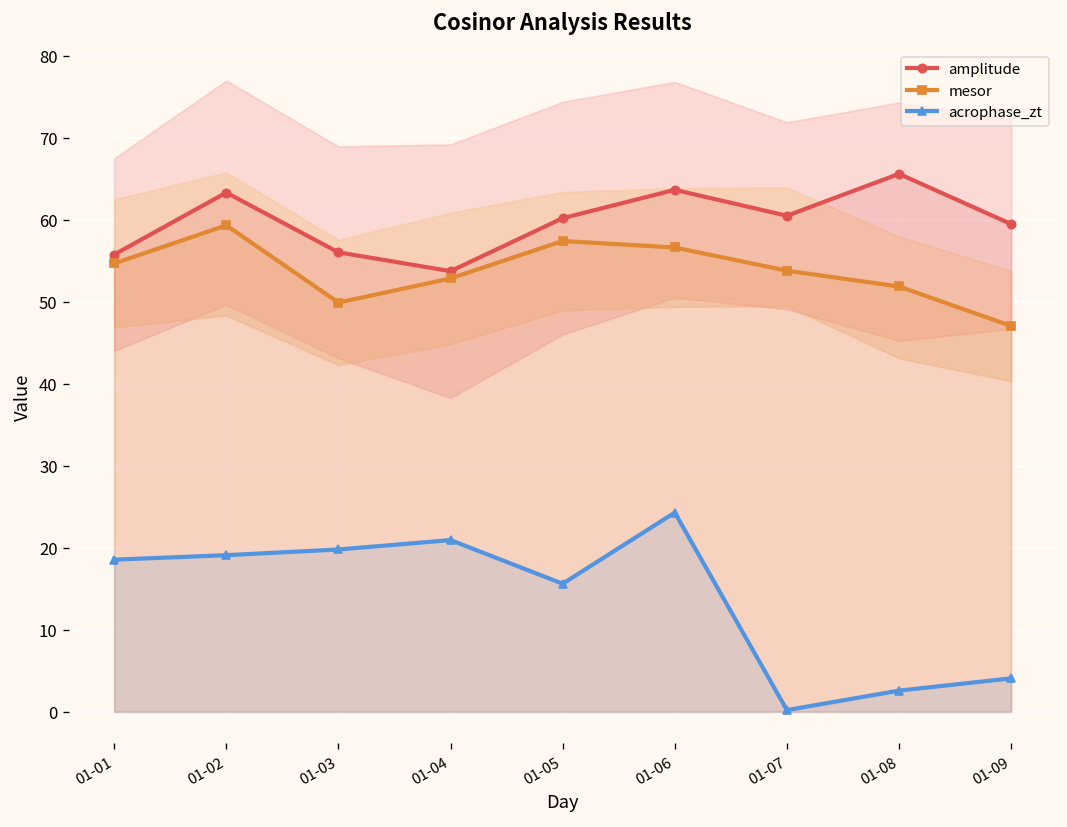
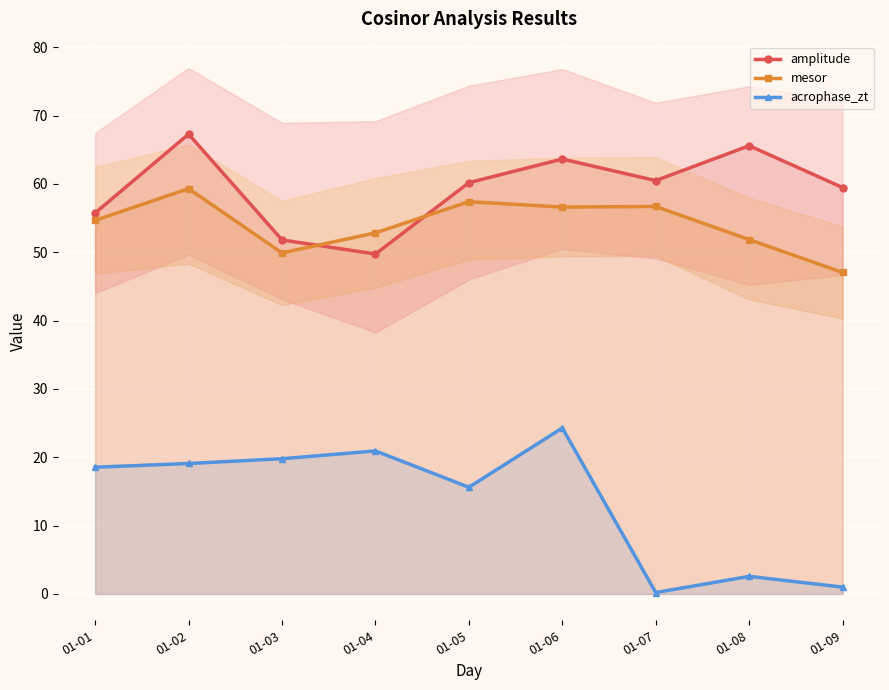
  {
    "amplitude": {
      "01-01": 56,
-     "01-02": 63,
-     "01-03": 56,
-     "01-04": 54,
+     "01-02": 67,
+     "01-03": 52,
+     "01-04": 50,
      "01-05": 60,
      "01-07": 60,
      "01-08": 66,
      "01-09": 59
    },
    "mesor": {
      "01-01": 55,
      "01-02": 59,
      "01-03": 50,
      "01-04": 53,
      "01-05": 57,
      "01-06": 57,
-     "01-07": 54,
+     "01-07": 57,
      "01-08": 52,
      "01-09": 47
    },
    "acrophase_zt": {
      "01-01": 19,
      "01-02": 19,
      "01-03": 20,
      "01-04": 21,
      "01-05": 16,
      "01-06": 24,
      "01-07": 0,
      "01-08": 3,
-     "01-09": 4
+     "01-09": 1
    }
  }
